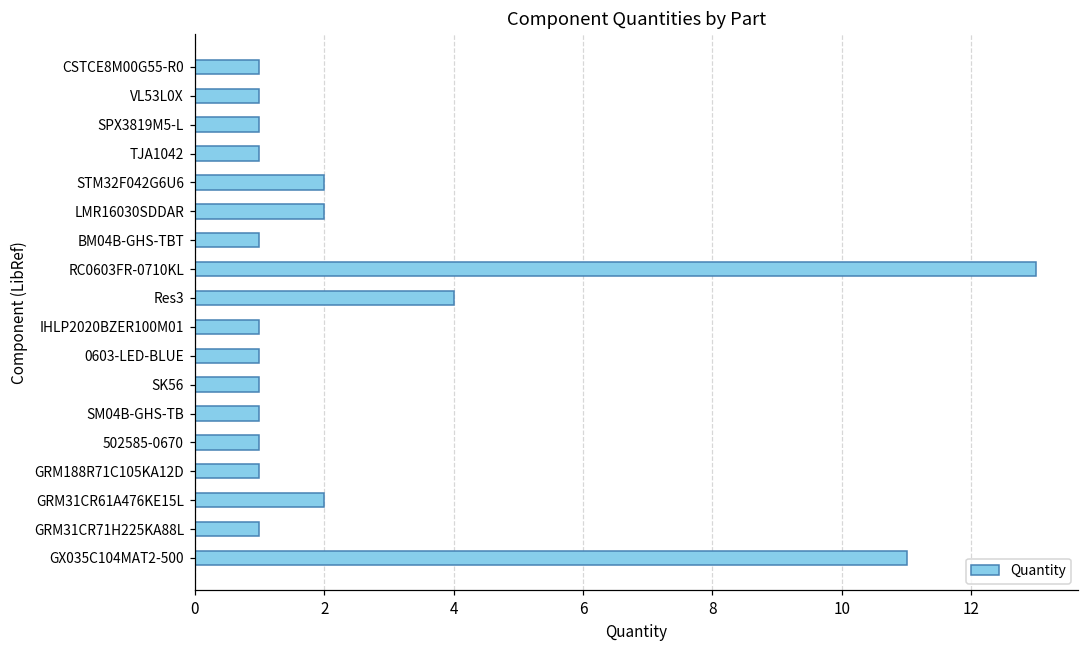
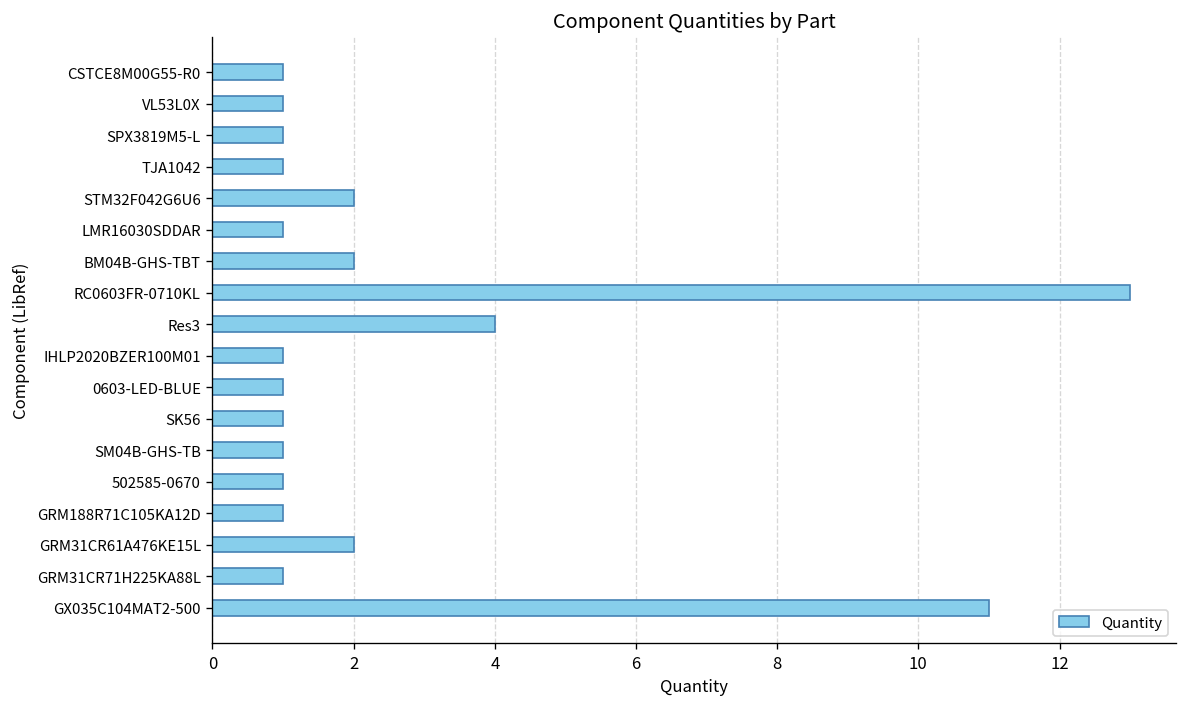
  {
    "CSTCE8M00G55-R0": 1,
    "VL53L0X": 1,
    "SPX3819M5-L": 1,
    "TJA1042": 1,
    "STM32F042G6U6": 2,
-   "LMR16030SDDAR": 2,
-   "BM04B-GHS-TBT": 1,
+   "LMR16030SDDAR": 1,
+   "BM04B-GHS-TBT": 2,
    "RC0603FR-0710KL": 13,
    "Res3": 4,
    "IHLP2020BZER100M01": 1,
    "0603-LED-BLUE": 1,
    "SK56": 1,
    "SM04B-GHS-TB": 1,
    "502585-0670": 1,
    "GRM188R71C105KA12D": 1,
    "GRM31CR61A476KE15L": 2,
    "GRM31CR71H225KA88L": 1,
    "GX035C104MAT2-500": 11
  }
